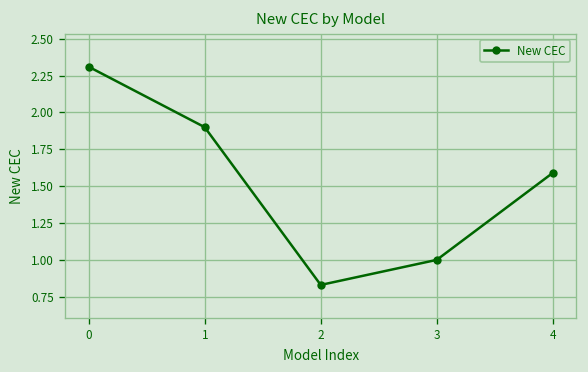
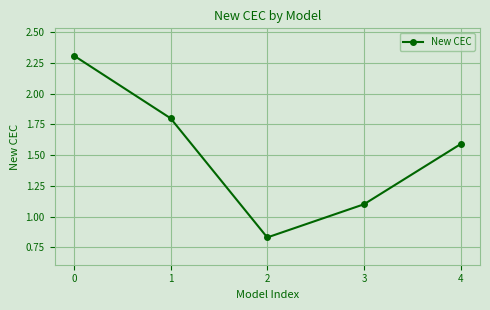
  {
    "0": 2.3,
-   "1": 1.9,
+   "1": 1.8,
    "2": 0.83,
-   "3": 1.0,
+   "3": 1.1,
    "4": 1.6
  }
